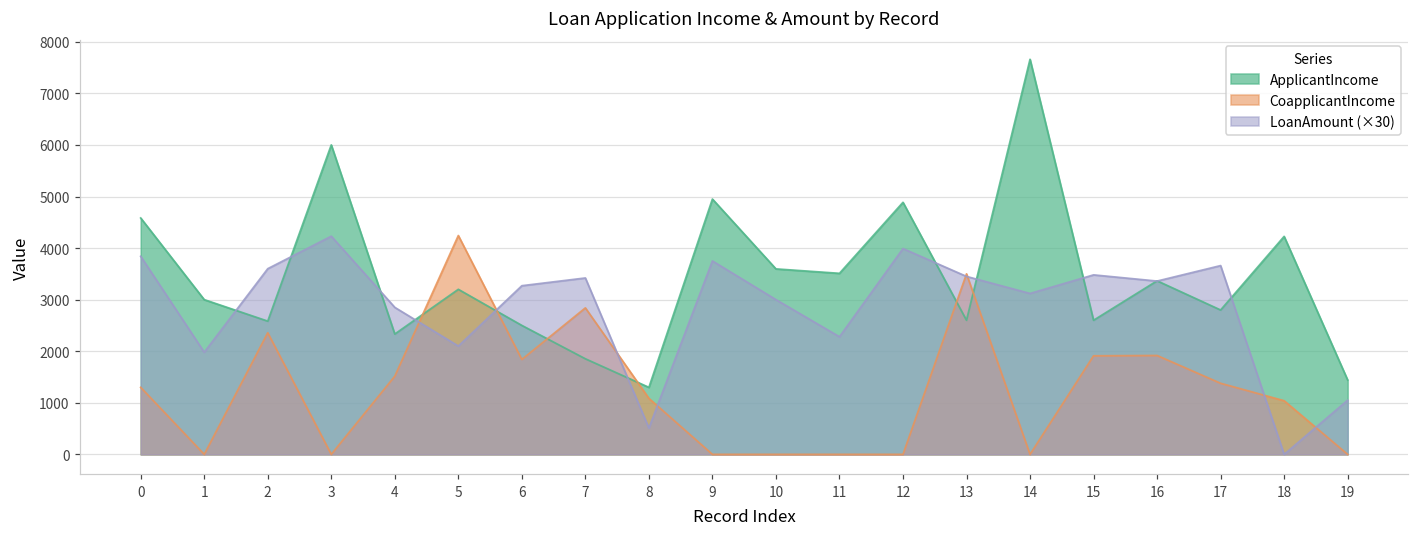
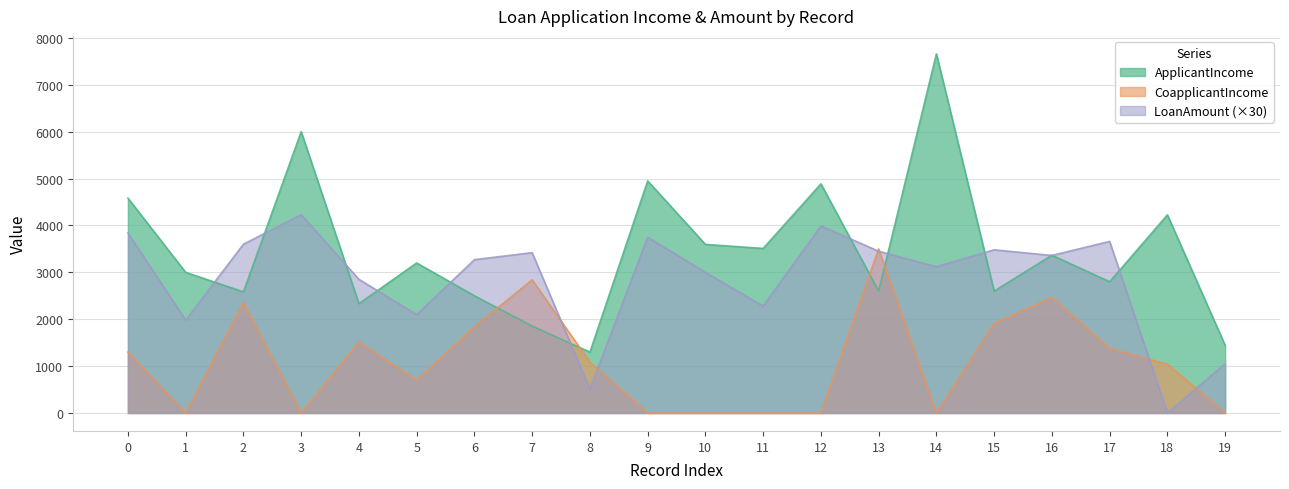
  {
    "ApplicantIncome": {
      "0": 4600,
      "1": 3000,
      "2": 2600,
      "3": 6000,
      "4": 2300,
      "5": 3200,
      "6": 2500,
      "7": 1900,
      "8": 1300,
      "9": 5000,
      "10": 3600,
      "11": 3500,
      "12": 4900,
      "13": 2600,
      "14": 7700,
      "15": 2600,
      "17": 2800,
      "18": 4200,
      "19": 1400
    },
    "CoapplicantIncome": {
      "0": 1300,
      "1": 0,
      "2": 2400,
      "3": 0,
      "4": 1500,
-     "5": 4200,
+     "5": 700,
      "6": 1800,
      "7": 2800,
      "8": 1100,
      "9": 0,
      "10": 0,
      "11": 0,
      "12": 0,
      "14": 0,
      "15": 1900,
-     "16": 1900,
+     "16": 2500,
      "17": 1400,
      "18": 1000,
      "19": 0
    },
    "LoanAmount (×30)": {
      "0": 3800,
      "1": 2000,
      "2": 3600,
      "3": 4200,
      "4": 2900,
      "5": 2100,
      "6": 3300,
      "7": 3400,
      "8": 500,
      "9": 3800,
      "10": 3000,
      "11": 2300,
      "12": 4000,
      "14": 3100,
      "15": 3500,
      "17": 3700,
      "18": 0,
      "19": 1100
    }
  }
